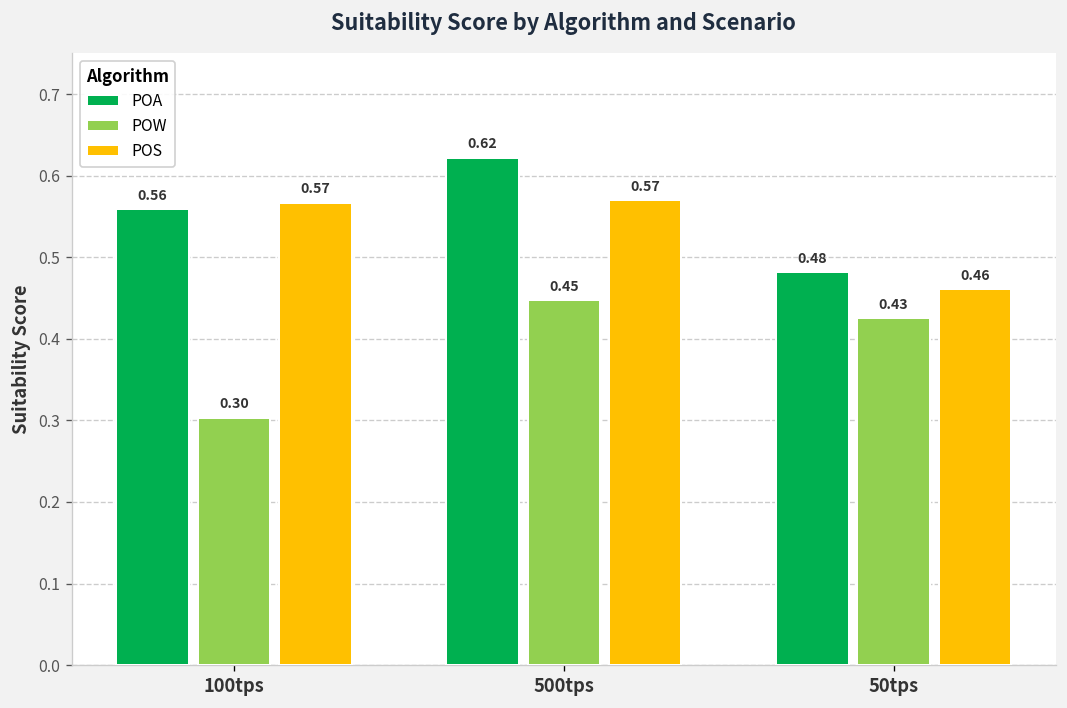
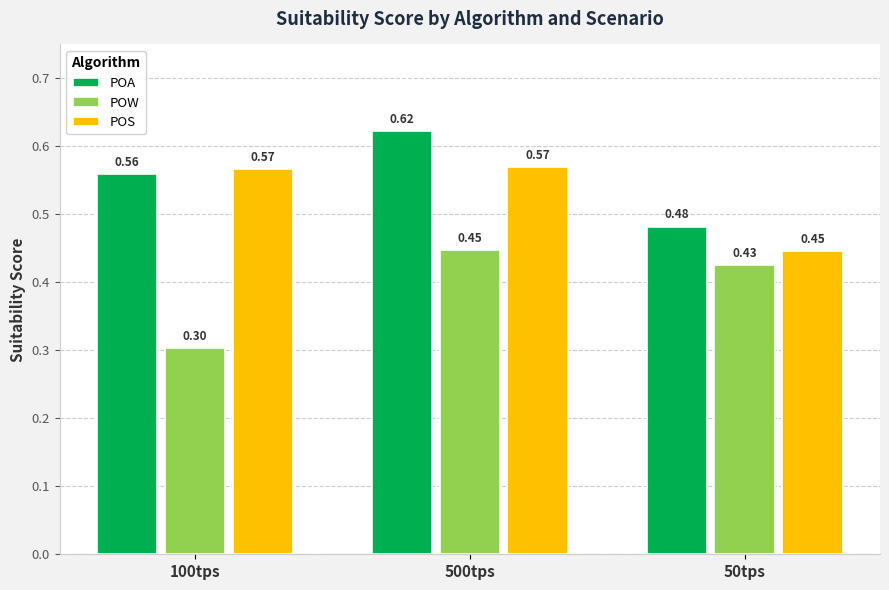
  {
    "POA": {
      "100tps": 0.56,
      "500tps": 0.62,
      "50tps": 0.48
    },
    "POW": {
      "100tps": 0.30,
      "500tps": 0.45,
      "50tps": 0.43
    },
    "POS": {
      "100tps": 0.57,
      "500tps": 0.57,
-     "50tps": 0.46
+     "50tps": 0.45
    }
  }
